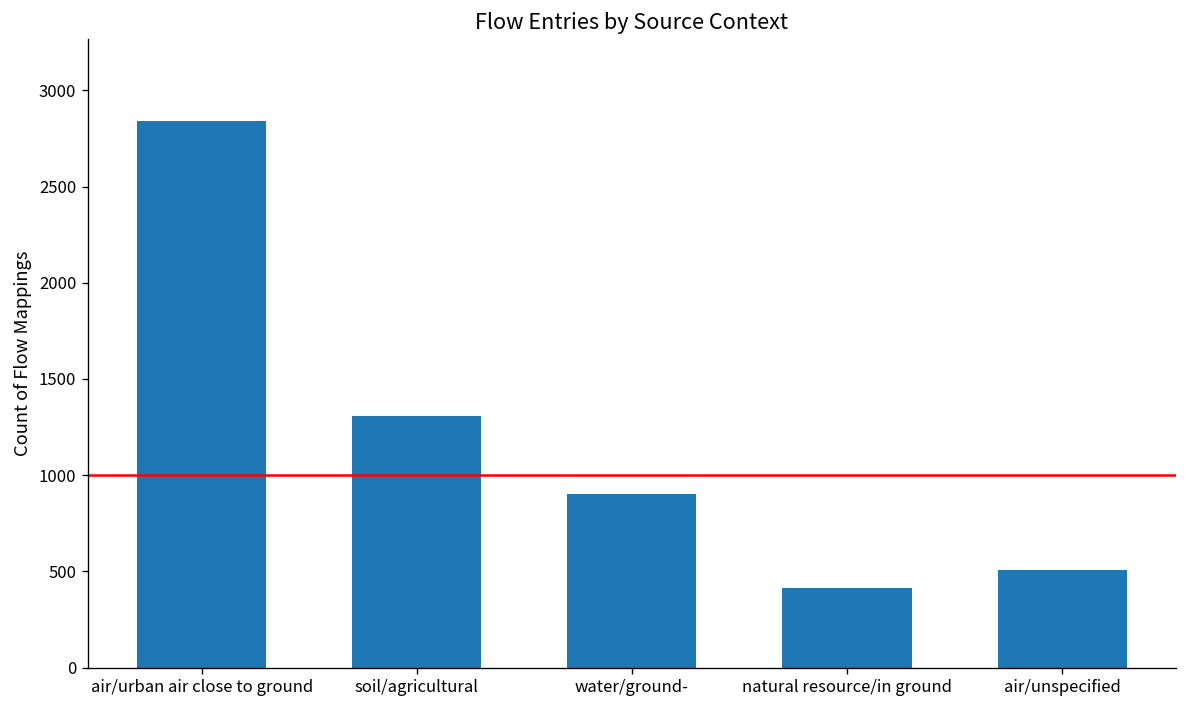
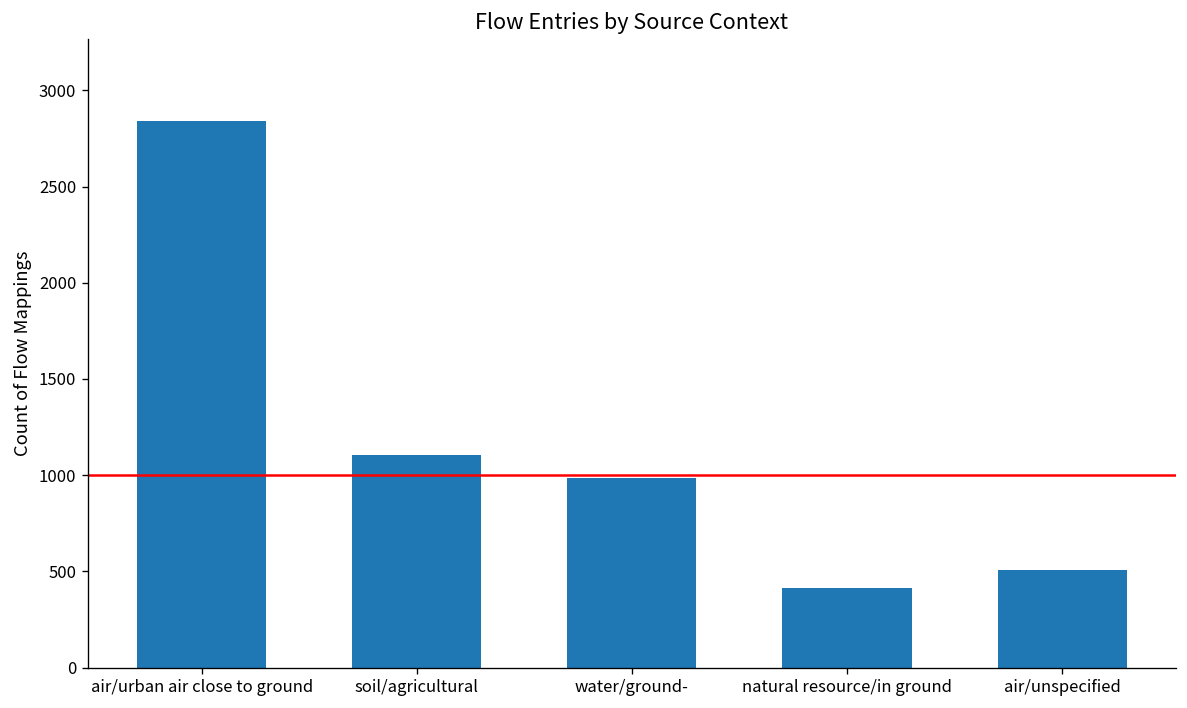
  {
    "air/urban air close to ground": 2840,
-   "soil/agricultural": 1310,
-   "water/ground-": 900,
+   "soil/agricultural": 1110,
+   "water/ground-": 990,
    "natural resource/in ground": 410,
    "air/unspecified": 510
  }
